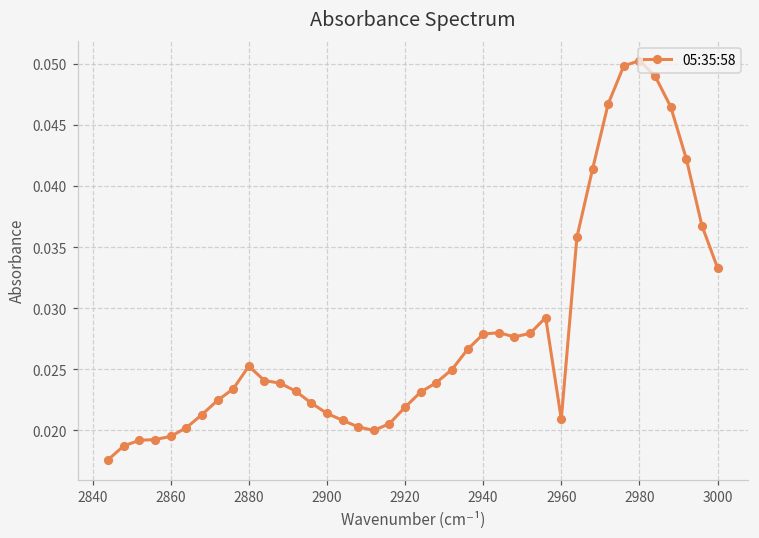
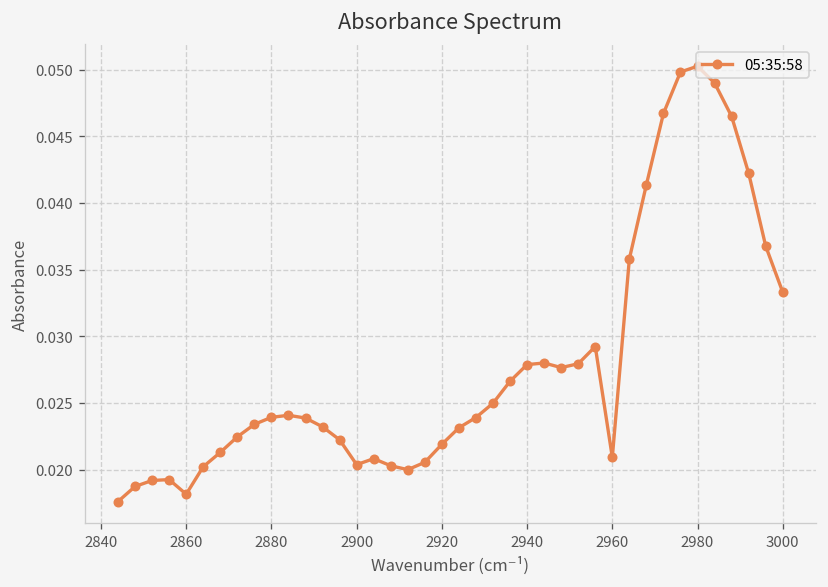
  {
-   "2860": 0.0195,
-   "2880": 0.0253,
-   "2900": 0.0214,
+   "2860": 0.0182,
+   "2880": 0.0239,
+   "2900": 0.0204,
    "2920": 0.0219,
    "2940": 0.0279,
    "2960": 0.0209,
    "3000": 0.0333
  }
